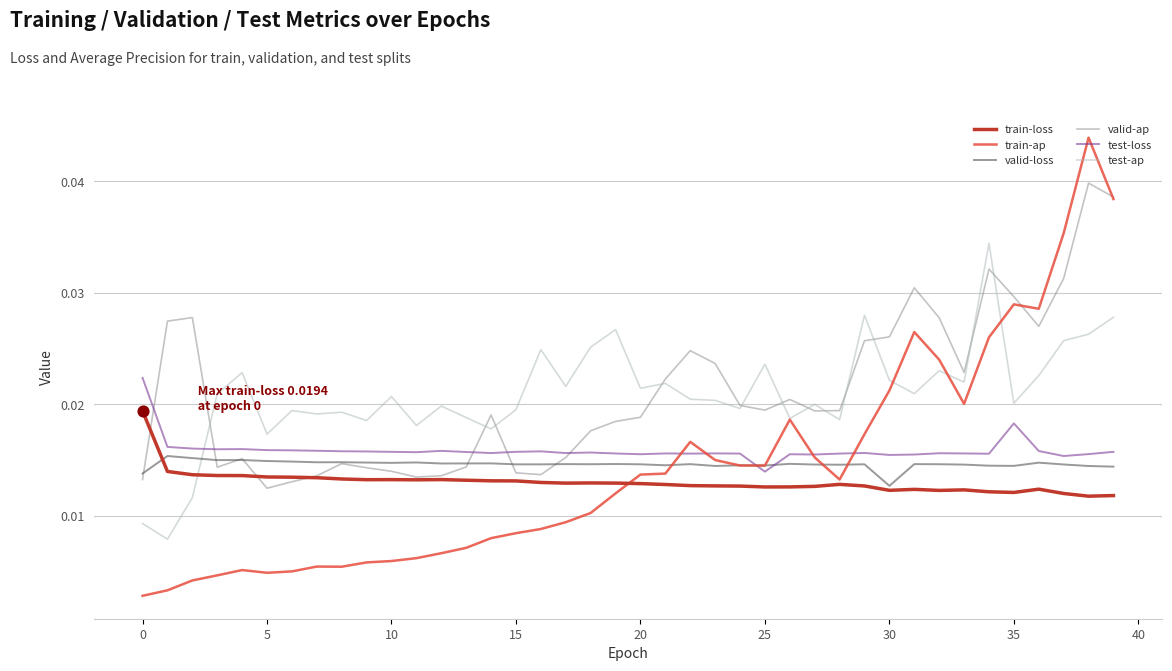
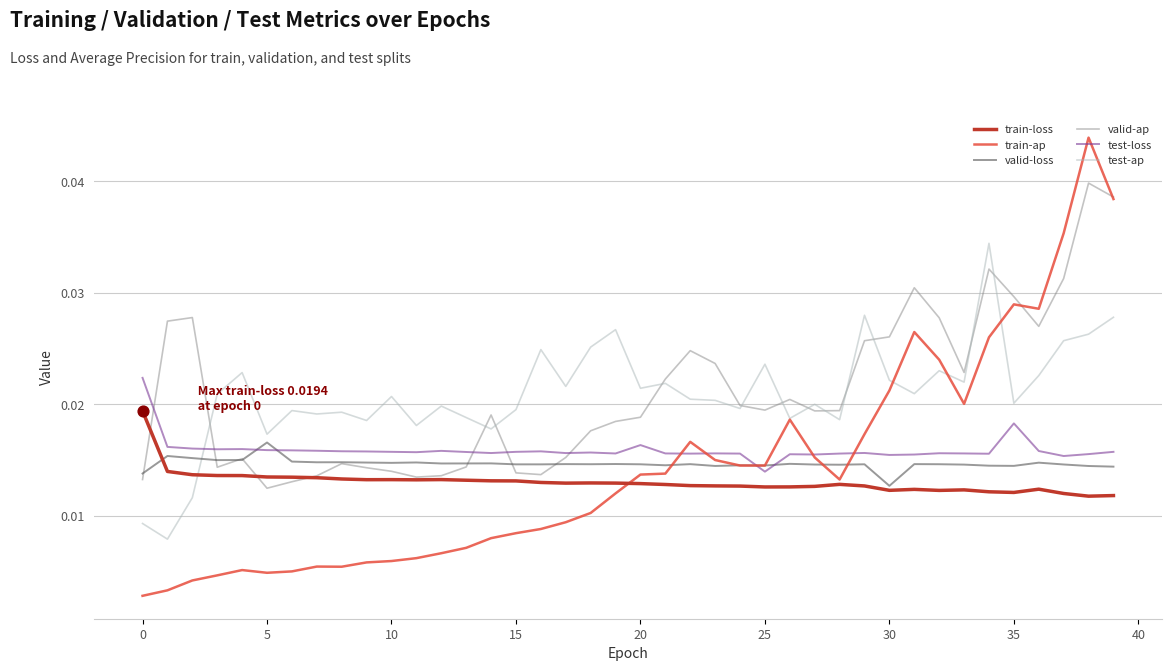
  {
    "valid-loss": {
      "0": 0.0138,
-     "5": 0.0149,
+     "5": 0.0166,
      "10": 0.0147,
      "15": 0.0146,
      "20": 0.0146,
      "30": 0.0127,
      "35": 0.0145
    },
    "test-loss": {
      "0": 0.0224,
      "5": 0.0159,
      "10": 0.0157,
      "15": 0.0157,
-     "20": 0.0155,
+     "20": 0.0163,
      "25": 0.0140,
      "30": 0.0155,
      "35": 0.0183
    }
  }
